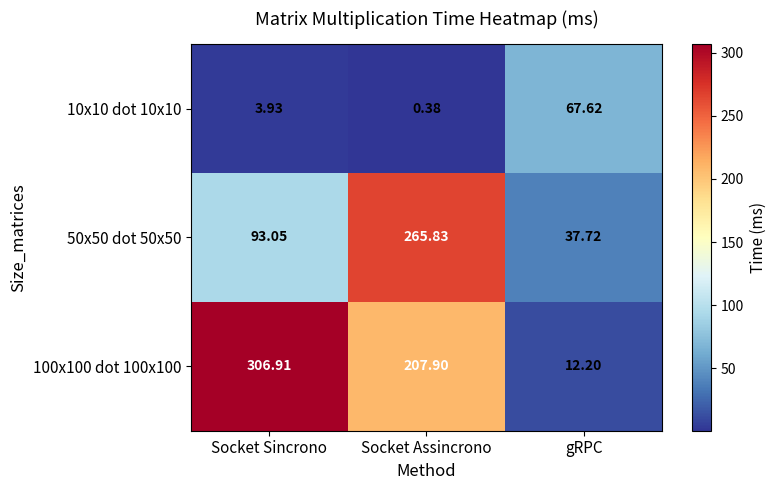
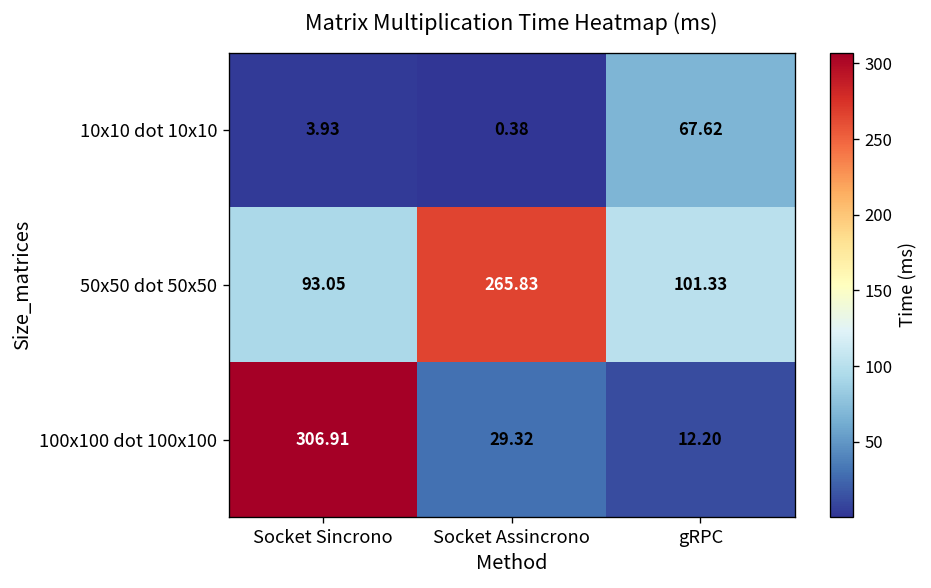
  {
    "10x10 dot 10x10": {
      "Socket Sincrono": 3.93,
      "Socket Assincrono": 0.38,
      "gRPC": 67.62
    },
    "50x50 dot 50x50": {
      "Socket Sincrono": 93.05,
      "Socket Assincrono": 265.83,
-     "gRPC": 37.72
+     "gRPC": 101.33
    },
    "100x100 dot 100x100": {
      "Socket Sincrono": 306.91,
-     "Socket Assincrono": 207.90,
+     "Socket Assincrono": 29.32,
      "gRPC": 12.20
    }
  }
